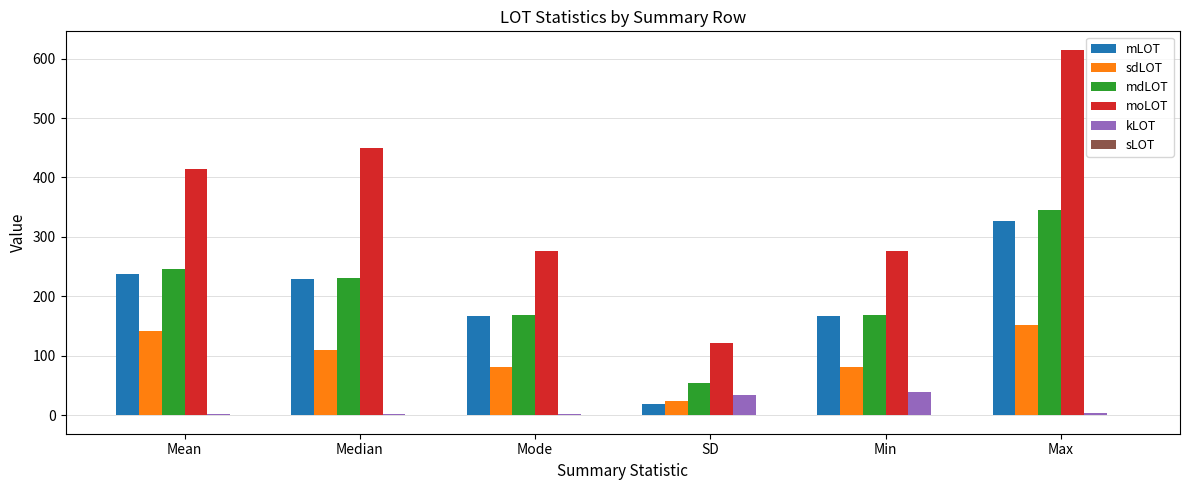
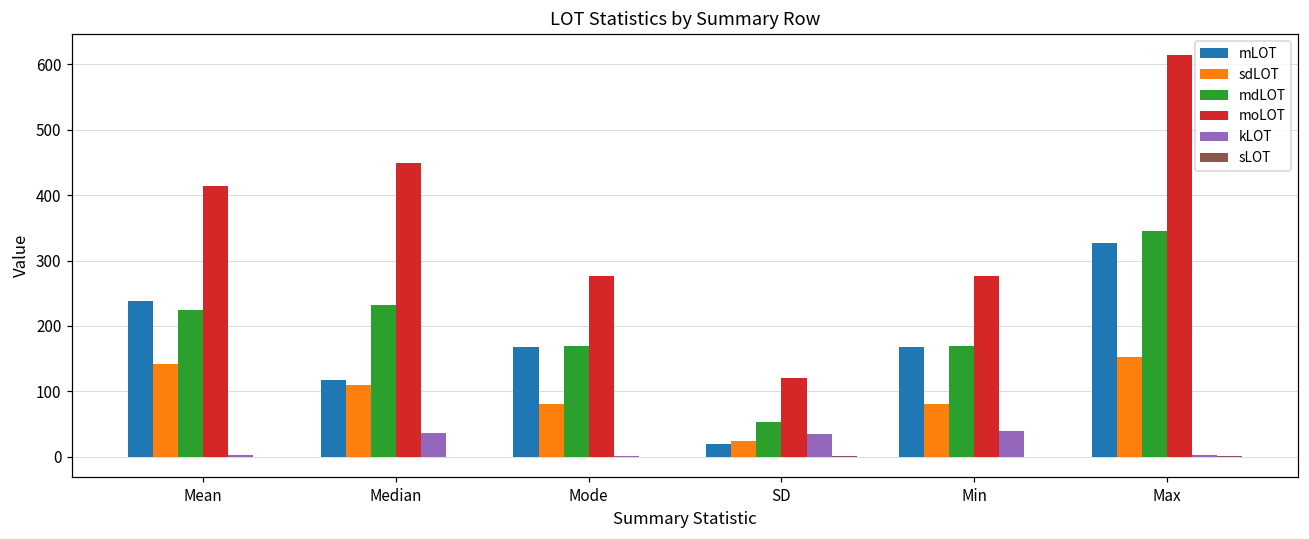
  {
    "mLOT": {
      "Mean": 240,
-     "Median": 230,
+     "Median": 120,
      "Mode": 170,
      "SD": 20,
      "Min": 170,
      "Max": 330
    },
    "sdLOT": {
      "Mean": 140,
      "Median": 110,
      "Mode": 80,
      "SD": 20,
      "Min": 80,
      "Max": 150
    },
    "mdLOT": {
-     "Mean": 250,
+     "Mean": 220,
      "Median": 230,
      "Mode": 170,
      "SD": 50,
      "Min": 170,
      "Max": 350
    },
    "moLOT": {
      "Mean": 410,
      "Median": 450,
      "Mode": 280,
      "SD": 120,
      "Min": 280,
      "Max": 620
    },
    "kLOT": {
-     "Median": 0,
+     "Median": 40,
      "SD": 30,
      "Min": 40
    }
  }
